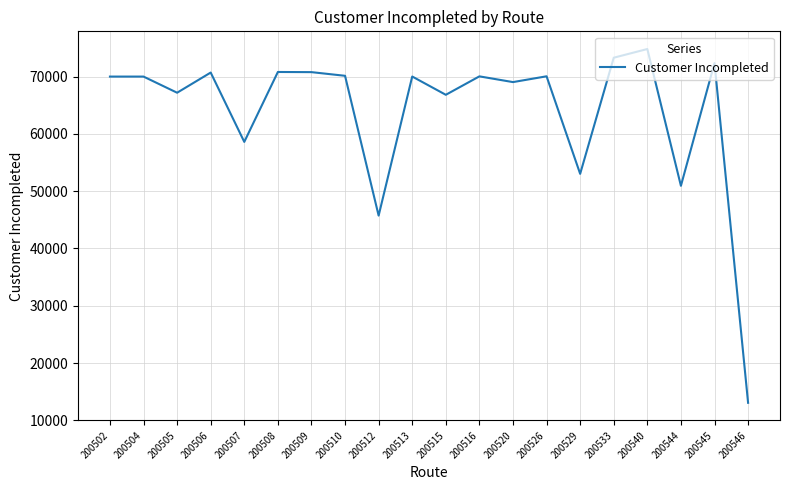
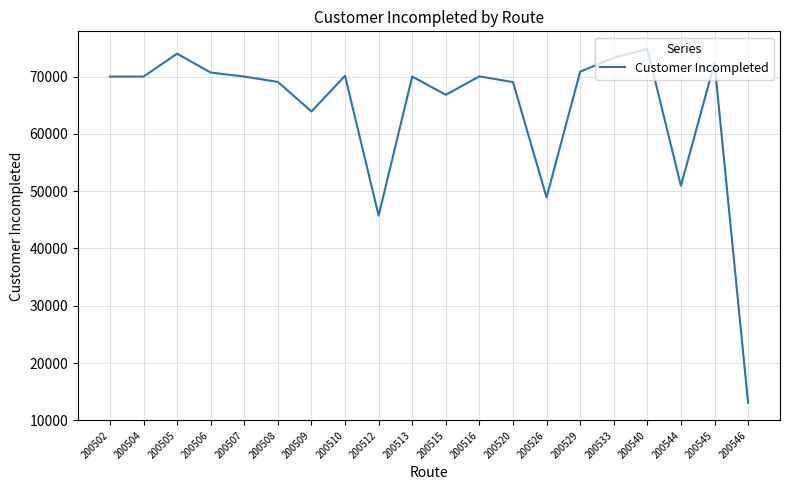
  {
    "200502": 70000,
    "200504": 70000,
-   "200505": 67000,
+   "200505": 74000,
    "200506": 71000,
-   "200507": 59000,
-   "200508": 71000,
-   "200509": 71000,
+   "200507": 70000,
+   "200508": 69000,
+   "200509": 64000,
    "200510": 70000,
    "200512": 46000,
    "200513": 70000,
    "200515": 67000,
    "200516": 70000,
    "200520": 69000,
-   "200526": 70000,
-   "200529": 53000,
+   "200526": 49000,
+   "200529": 71000,
    "200544": 51000,
    "200546": 13000
  }
